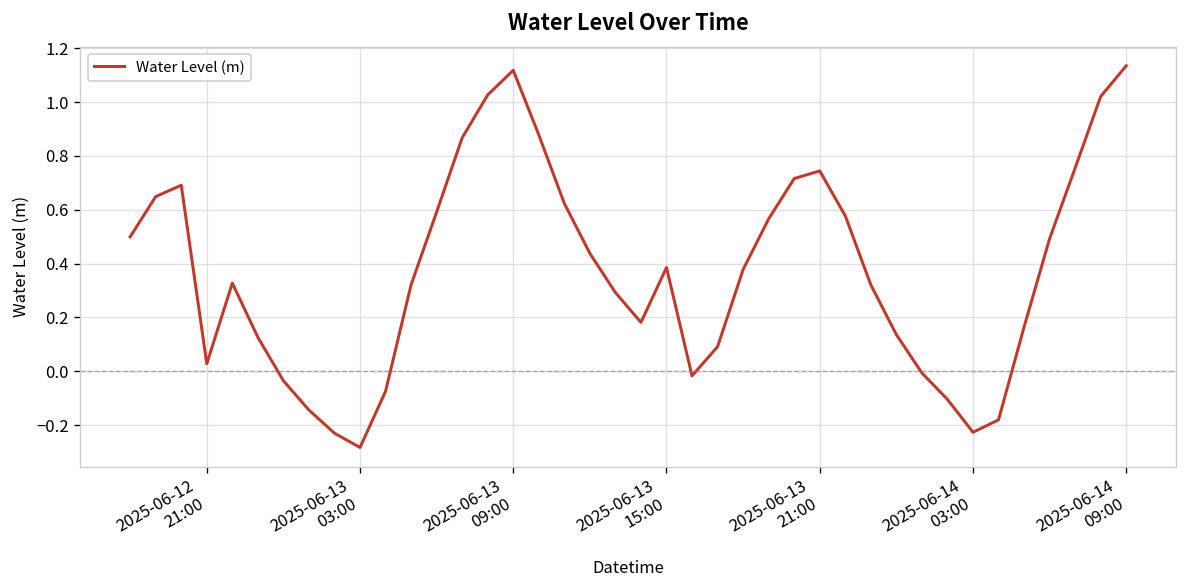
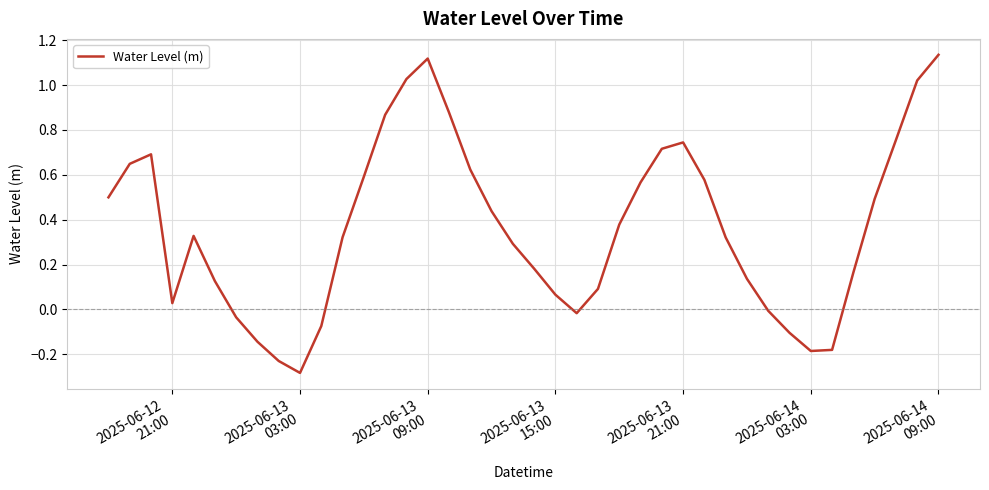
  {
    "2025-06-12 21:00": 0.03,
    "2025-06-13 03:00": -0.28,
    "2025-06-13 09:00": 1.12,
-   "2025-06-13 15:00": 0.39,
+   "2025-06-13 15:00": 0.07,
    "2025-06-13 21:00": 0.74,
-   "2025-06-14 03:00": -0.23,
+   "2025-06-14 03:00": -0.19,
    "2025-06-14 09:00": 1.14
  }
